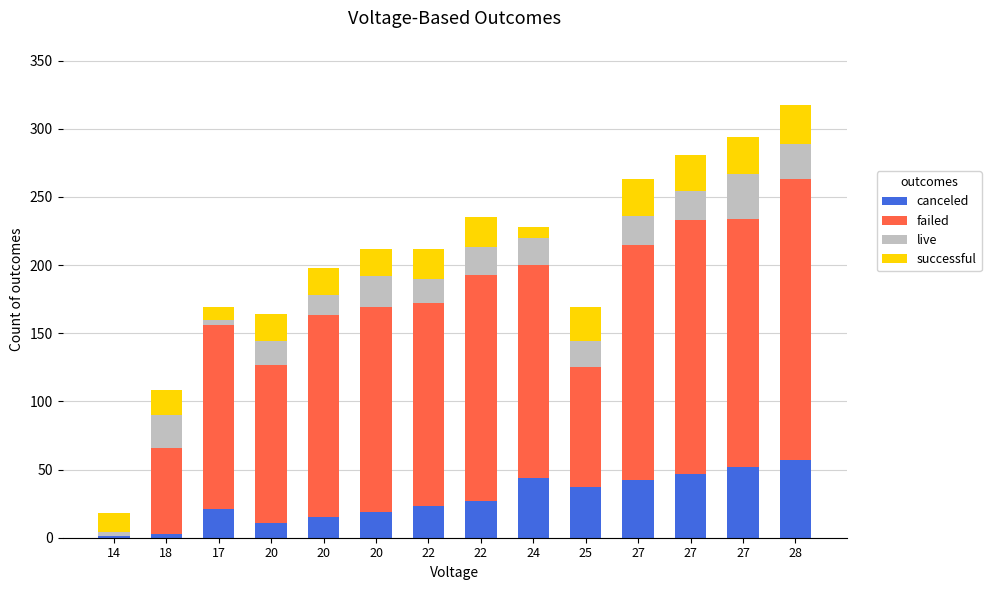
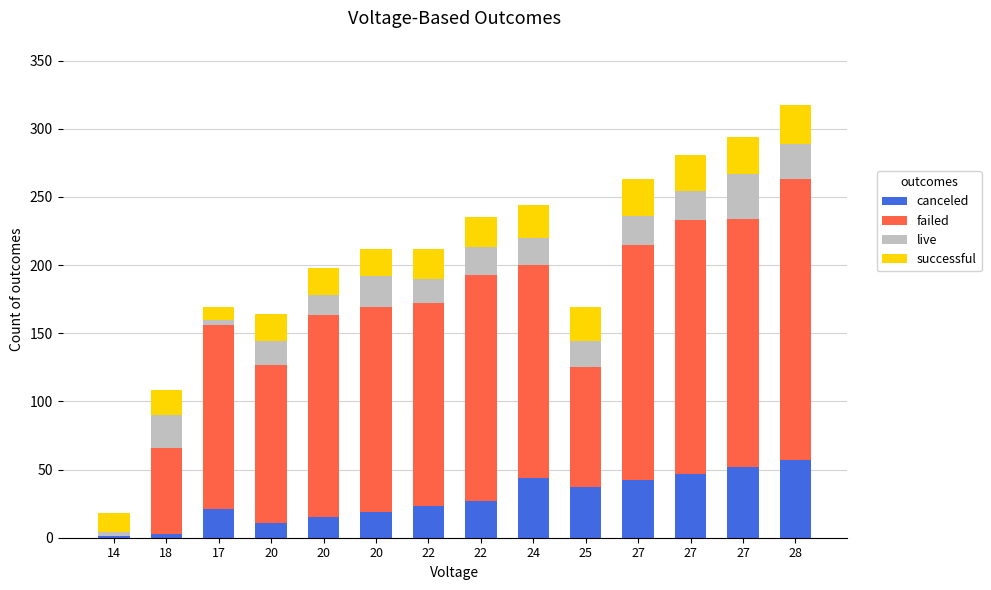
  {
    "canceled": {
      "18": 3,
      "17": 21,
      "24": 44,
      "25": 37,
      "28": 57
    },
    "failed": {
      "14": 0,
      "18": 63,
      "17": 135,
      "24": 156,
      "25": 88,
      "28": 206
    },
    "live": {
      "14": 3,
      "18": 24,
      "17": 4,
      "24": 20,
      "25": 19,
      "28": 26
    },
    "successful": {
      "14": 14,
      "18": 18,
      "17": 9,
-     "24": 8,
+     "24": 24,
      "25": 25,
      "28": 28
    }
  }
